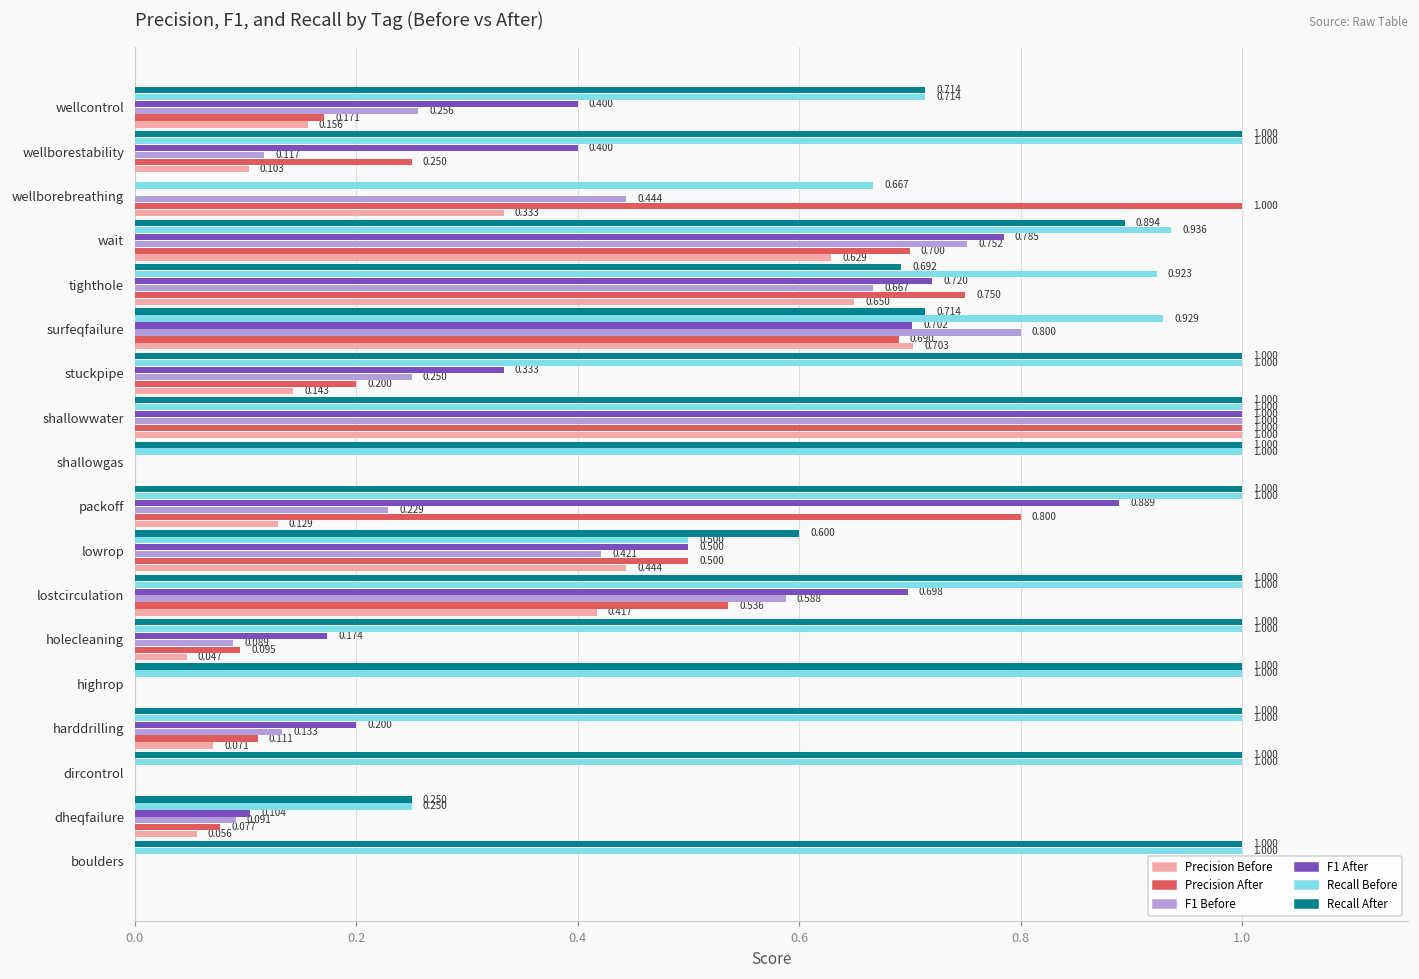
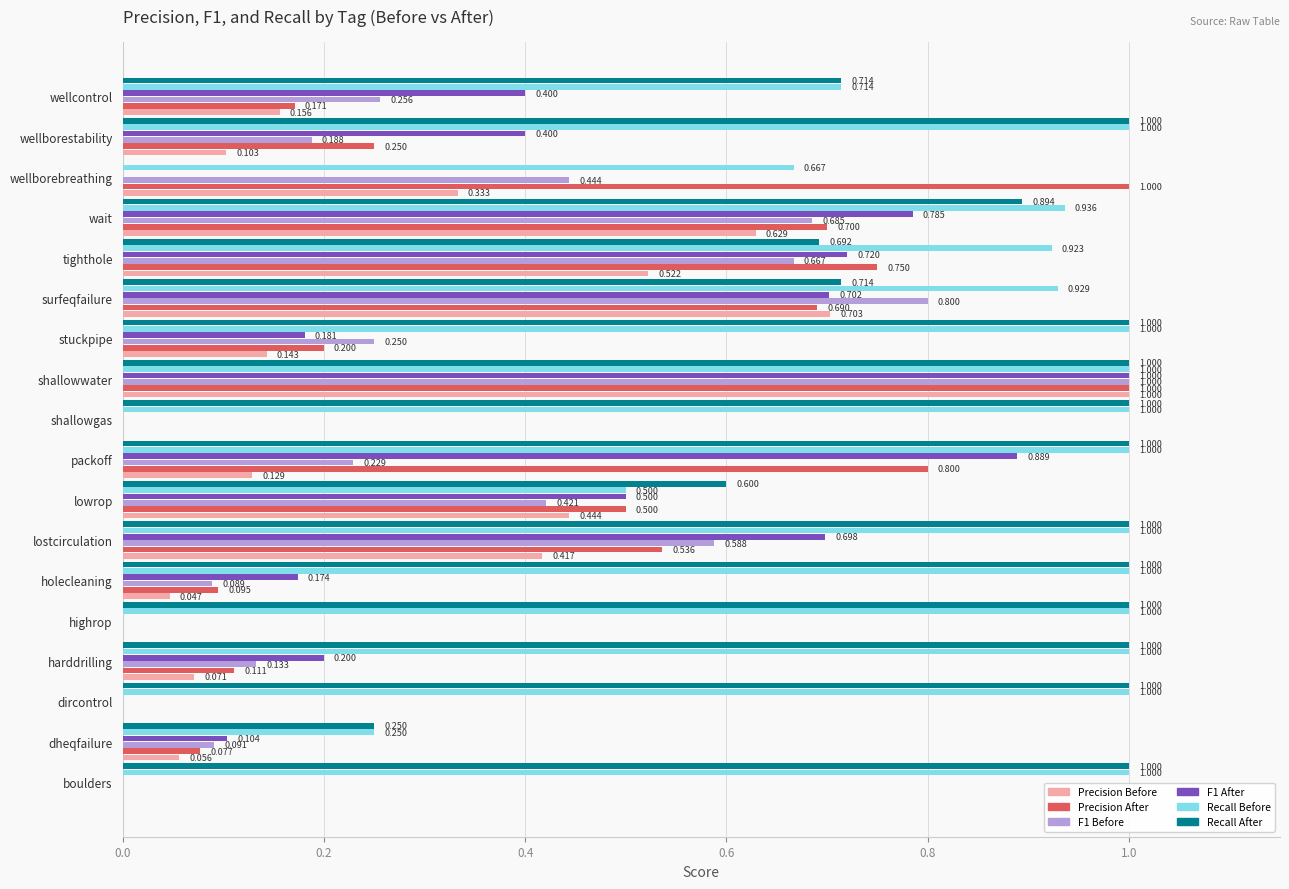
  {
    "Precision Before": {
      "wellcontrol": 0.156,
      "wellborestability": 0.103,
      "wellborebreathing": 0.333,
      "wait": 0.629,
-     "tighthole": 0.650,
+     "tighthole": 0.522,
      "surfeqfailure": 0.703,
      "stuckpipe": 0.143,
      "packoff": 0.129,
      "lowrop": 0.444,
      "lostcirculation": 0.417,
      "holecleaning": 0.047,
      "harddrilling": 0.071,
      "dheqfailure": 0.056
    },
    "Precision After": {
      "wellcontrol": 0.171,
      "wellborestability": 0.250,
      "wellborebreathing": 1.000,
      "wait": 0.700,
      "tighthole": 0.750,
      "surfeqfailure": 0.690,
      "stuckpipe": 0.200,
      "packoff": 0.800,
      "lowrop": 0.500,
      "lostcirculation": 0.536,
      "harddrilling": 0.111,
      "dheqfailure": 0.077
    },
    "F1 Before": {
      "wellcontrol": 0.256,
-     "wellborestability": 0.117,
+     "wellborestability": 0.188,
      "wellborebreathing": 0.444,
-     "wait": 0.752,
+     "wait": 0.685,
      "tighthole": 0.667,
      "surfeqfailure": 0.800,
      "stuckpipe": 0.250,
      "packoff": 0.229,
      "lowrop": 0.421,
      "lostcirculation": 0.588,
      "harddrilling": 0.133,
      "dheqfailure": 0.091
    },
    "F1 After": {
      "wellcontrol": 0.400,
      "wellborestability": 0.400,
      "wait": 0.785,
      "tighthole": 0.720,
      "surfeqfailure": 0.702,
-     "stuckpipe": 0.333,
+     "stuckpipe": 0.181,
      "packoff": 0.889,
      "lostcirculation": 0.698,
      "holecleaning": 0.174,
      "harddrilling": 0.200,
      "dheqfailure": 0.104
    },
    "Recall Before": {
      "wellborebreathing": 0.667,
      "wait": 0.936,
      "tighthole": 0.923,
      "surfeqfailure": 0.929
    },
    "Recall After": {
      "wait": 0.894,
      "tighthole": 0.692,
      "surfeqfailure": 0.714,
      "lowrop": 0.600
    }
  }
